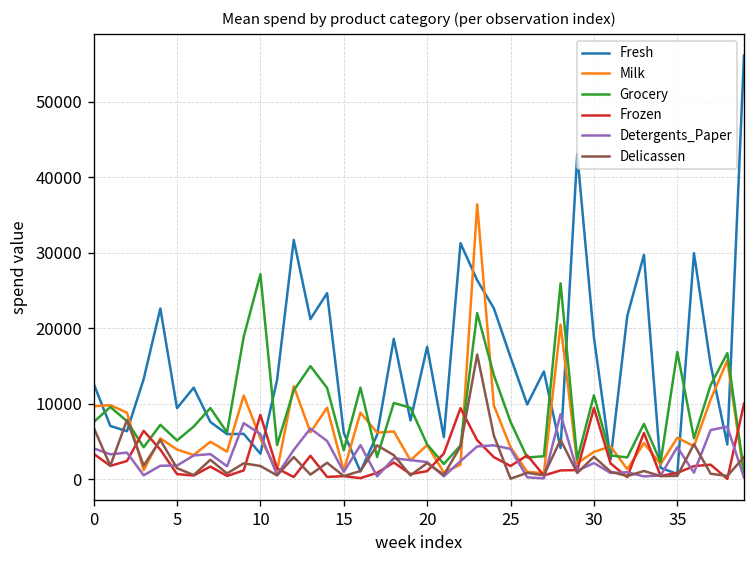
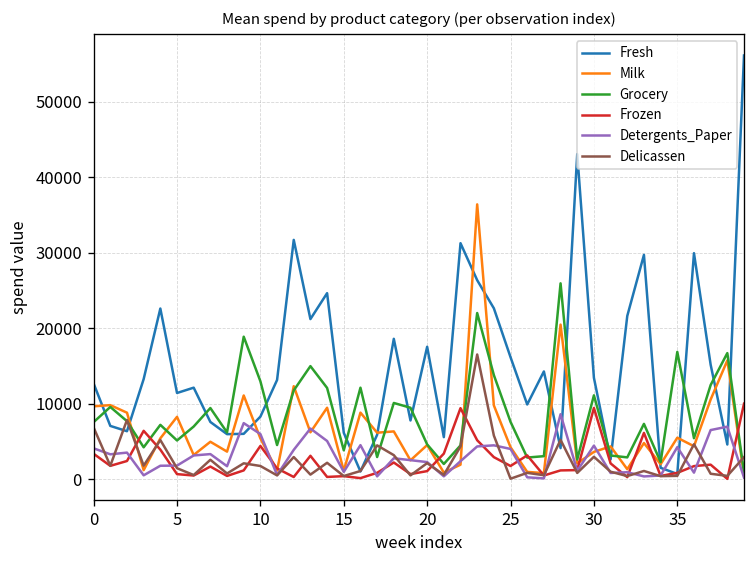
  {
    "Fresh": {
      "0": 13000,
-     "5": 9000,
-     "10": 3000,
+     "5": 11000,
+     "10": 8000,
      "15": 6000,
      "20": 18000,
      "25": 16000,
-     "30": 19000
+     "30": 13000
    },
    "Milk": {
      "0": 10000,
-     "5": 4000,
+     "5": 8000,
      "10": 5000,
      "30": 4000,
      "35": 5000
    },
    "Grocery": {
      "0": 8000,
      "5": 5000,
-     "10": 27000,
+     "10": 13000,
      "15": 4000,
      "25": 8000,
      "30": 11000,
      "35": 17000
    },
    "Frozen": {
      "0": 3000,
      "5": 1000,
-     "10": 9000,
+     "10": 4000,
      "20": 1000,
      "25": 2000,
      "30": 9000
    },
    "Detergents_Paper": {
      "0": 4000,
      "10": 6000,
-     "30": 2000,
+     "30": 4000,
      "35": 4000
    },
    "Delicassen": {
      "0": 7000,
      "10": 2000,
      "25": 0,
      "30": 3000
    }
  }
